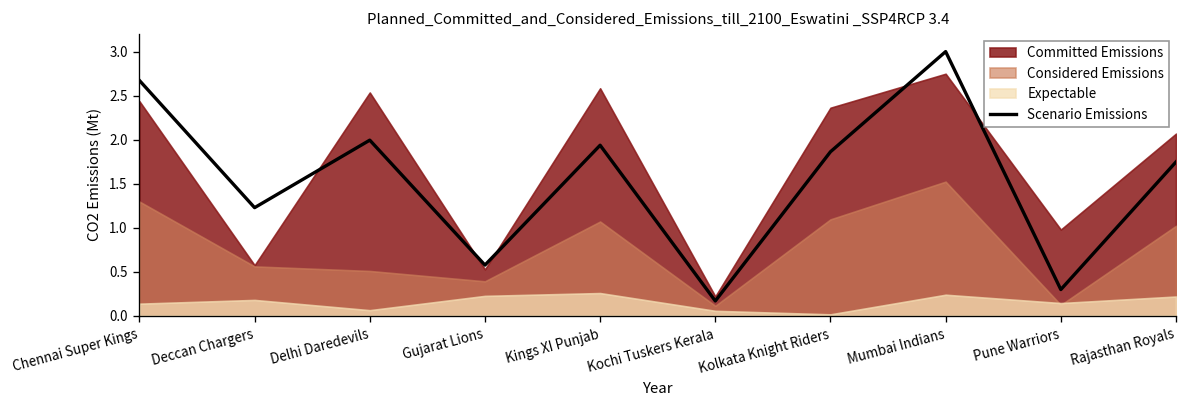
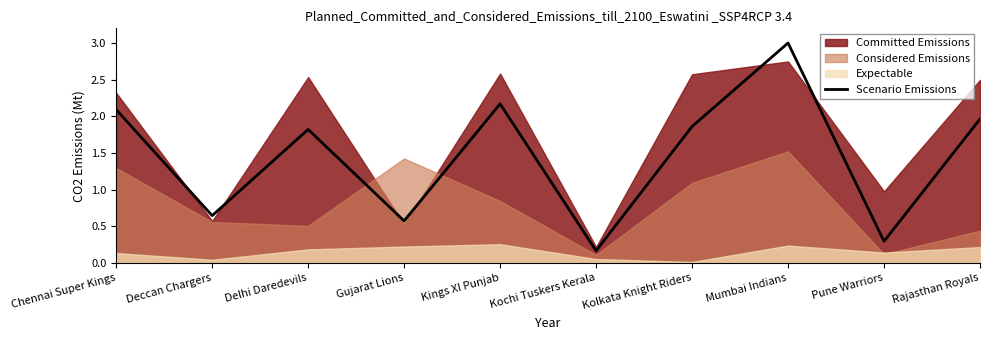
  {
    "Scenario Emissions": {
-     "Chennai Super Kings": 2.7,
-     "Deccan Chargers": 1.2,
-     "Delhi Daredevils": 2.0,
+     "Chennai Super Kings": 2.1,
+     "Deccan Chargers": 0.6,
+     "Delhi Daredevils": 1.8,
      "Gujarat Lions": 0.6,
-     "Kings XI Punjab": 1.9,
+     "Kings XI Punjab": 2.2,
      "Kochi Tuskers Kerala": 0.2,
      "Kolkata Knight Riders": 1.9,
      "Mumbai Indians": 3.0,
      "Pune Warriors": 0.3,
-     "Rajasthan Royals": 1.7
+     "Rajasthan Royals": 2.0
    },
    "Committed Emissions": {
-     "Chennai Super Kings": 2.4,
+     "Chennai Super Kings": 2.3,
      "Delhi Daredevils": 2.5,
      "Gujarat Lions": 0.5,
      "Kings XI Punjab": 2.6,
      "Kochi Tuskers Kerala": 0.2,
-     "Kolkata Knight Riders": 2.4,
+     "Kolkata Knight Riders": 2.6,
      "Mumbai Indians": 2.7,
      "Pune Warriors": 1.0,
-     "Rajasthan Royals": 2.1
+     "Rajasthan Royals": 2.5
    },
    "Considered Emissions": {
      "Chennai Super Kings": 1.3,
      "Delhi Daredevils": 0.5,
-     "Gujarat Lions": 0.4,
-     "Kings XI Punjab": 1.1,
+     "Gujarat Lions": 1.4,
+     "Kings XI Punjab": 0.8,
      "Kochi Tuskers Kerala": 0.1,
      "Kolkata Knight Riders": 1.1,
      "Mumbai Indians": 1.5,
-     "Rajasthan Royals": 1.0
+     "Rajasthan Royals": 0.4
    },
    "Expectable": {
      "Chennai Super Kings": 0.1,
-     "Deccan Chargers": 0.2,
-     "Delhi Daredevils": 0.1,
+     "Deccan Chargers": 0.0,
+     "Delhi Daredevils": 0.2,
      "Gujarat Lions": 0.2,
      "Kings XI Punjab": 0.3,
      "Kochi Tuskers Kerala": 0.1,
      "Mumbai Indians": 0.2,
      "Rajasthan Royals": 0.2
    }
  }
